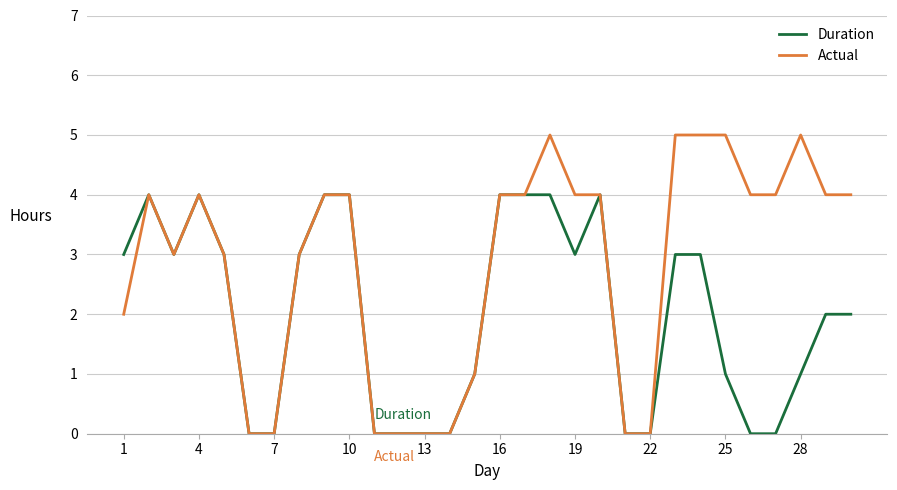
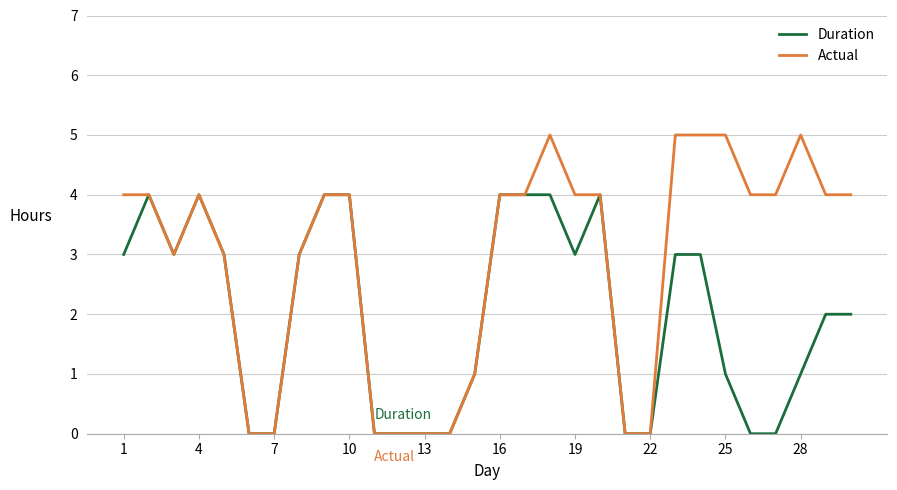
  {
    "Duration": {
      "1": 3,
      "19": 3,
      "25": 1,
      "28": 1
    },
    "Actual": {
-     "1": 2,
+     "1": 4,
      "19": 4,
      "25": 5,
      "28": 5
    }
  }
